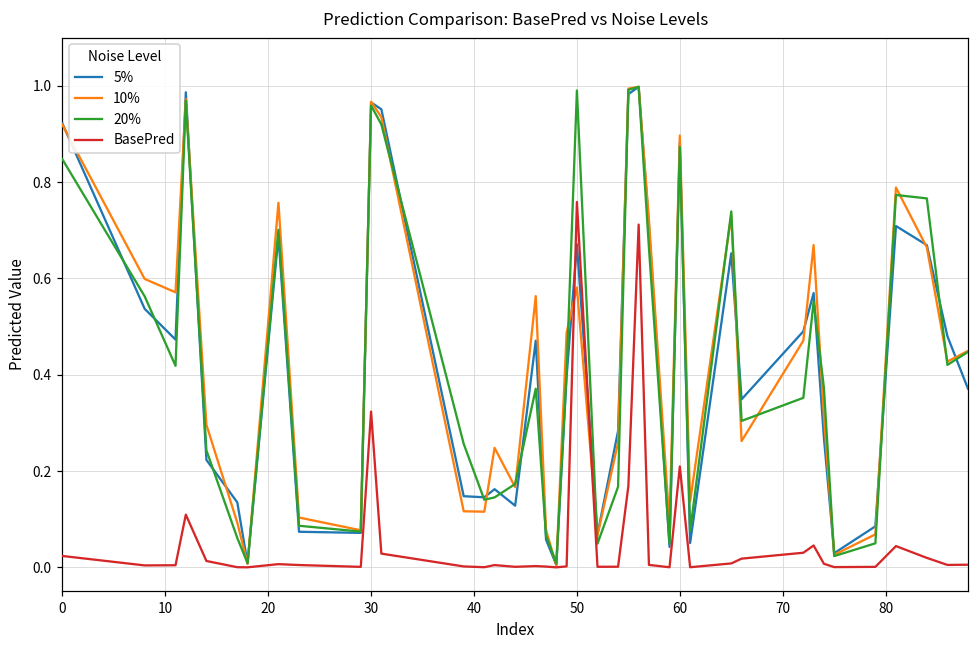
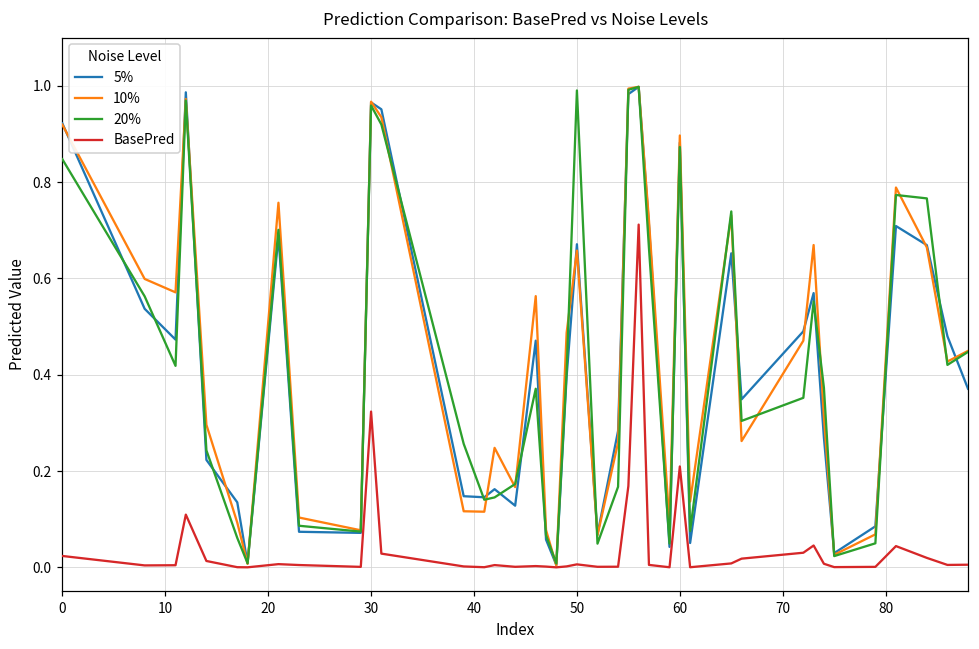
  {
    "5%": {
      "50": 0.67,
      "60": 0.88
    },
    "10%": {
-     "50": 0.58,
+     "50": 0.66,
      "60": 0.90
    },
    "20%": {
      "0": 0.85,
      "30": 0.96,
      "50": 0.99,
      "60": 0.87
    },
    "BasePred": {
      "0": 0.02,
      "30": 0.32,
-     "50": 0.76,
+     "50": 0.01,
      "60": 0.21
    }
  }
